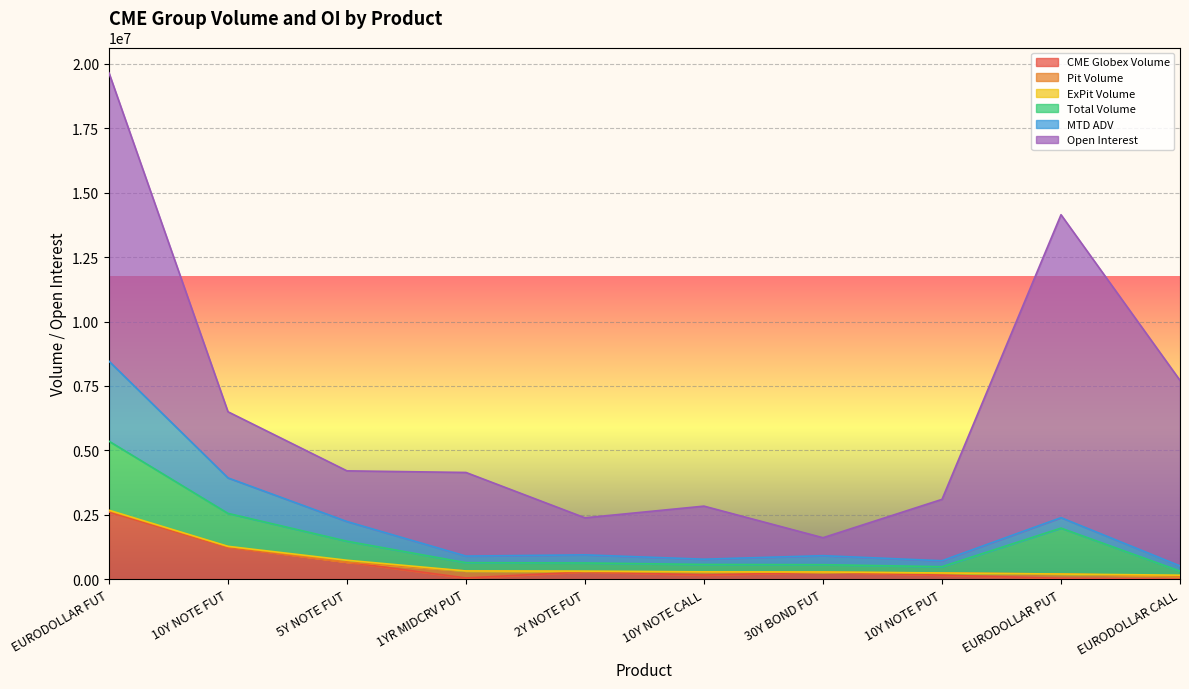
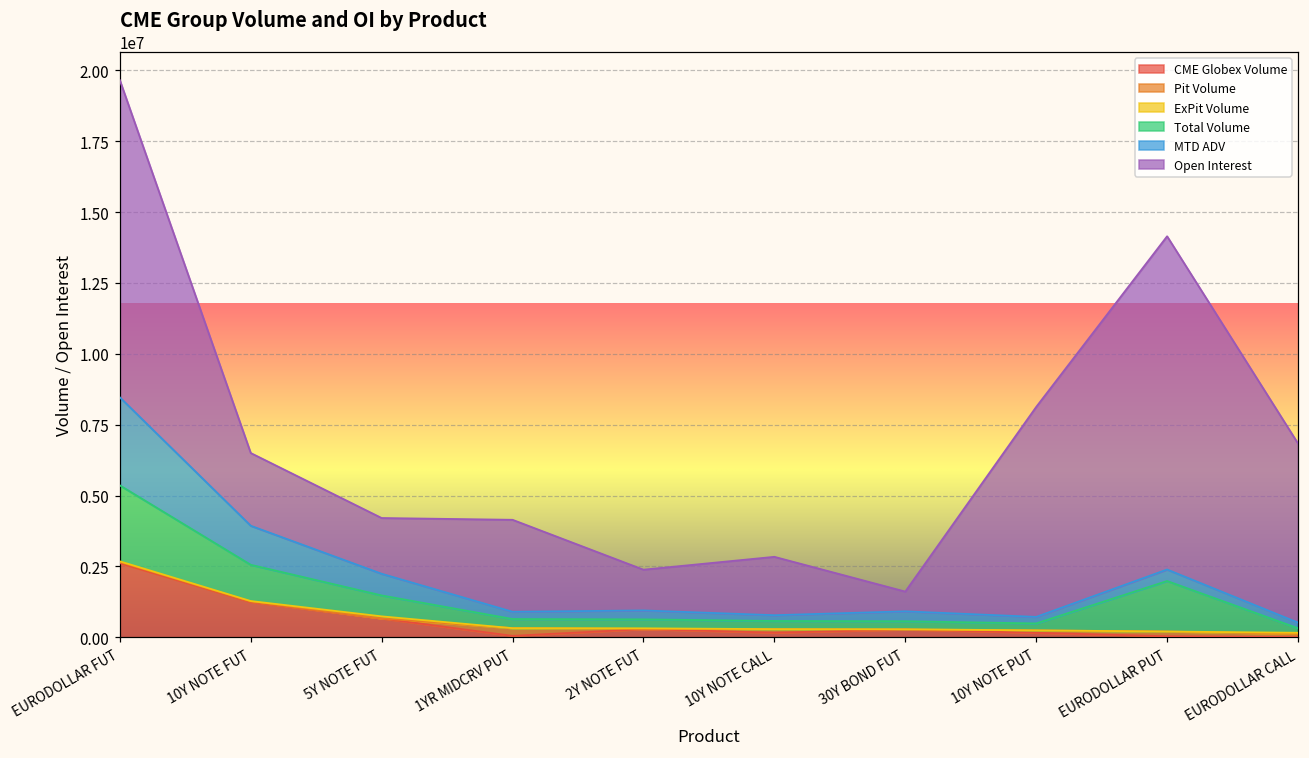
  {
    "Total Volume": {
      "EURODOLLAR FUT": 2700000,
      "10Y NOTE FUT": 1300000,
      "5Y NOTE FUT": 700000,
      "1YR MIDCRV PUT": 300000,
      "2Y NOTE FUT": 300000,
      "10Y NOTE CALL": 300000,
      "30Y BOND FUT": 300000,
      "10Y NOTE PUT": 200000,
      "EURODOLLAR PUT": 1800000,
      "EURODOLLAR CALL": 200000
    },
    "MTD ADV": {
      "EURODOLLAR FUT": 3100000,
      "10Y NOTE FUT": 1400000,
      "5Y NOTE FUT": 800000,
      "1YR MIDCRV PUT": 300000,
      "2Y NOTE FUT": 300000,
      "10Y NOTE CALL": 200000,
      "30Y BOND FUT": 300000,
      "10Y NOTE PUT": 200000,
      "EURODOLLAR PUT": 400000,
      "EURODOLLAR CALL": 200000
    },
    "Open Interest": {
      "EURODOLLAR FUT": 11200000,
      "10Y NOTE FUT": 2600000,
      "5Y NOTE FUT": 2000000,
      "1YR MIDCRV PUT": 3200000,
      "2Y NOTE FUT": 1400000,
      "10Y NOTE CALL": 2100000,
      "30Y BOND FUT": 700000,
-     "10Y NOTE PUT": 2400000,
+     "10Y NOTE PUT": 7400000,
      "EURODOLLAR PUT": 11800000,
-     "EURODOLLAR CALL": 7200000
+     "EURODOLLAR CALL": 6300000
    }
  }
